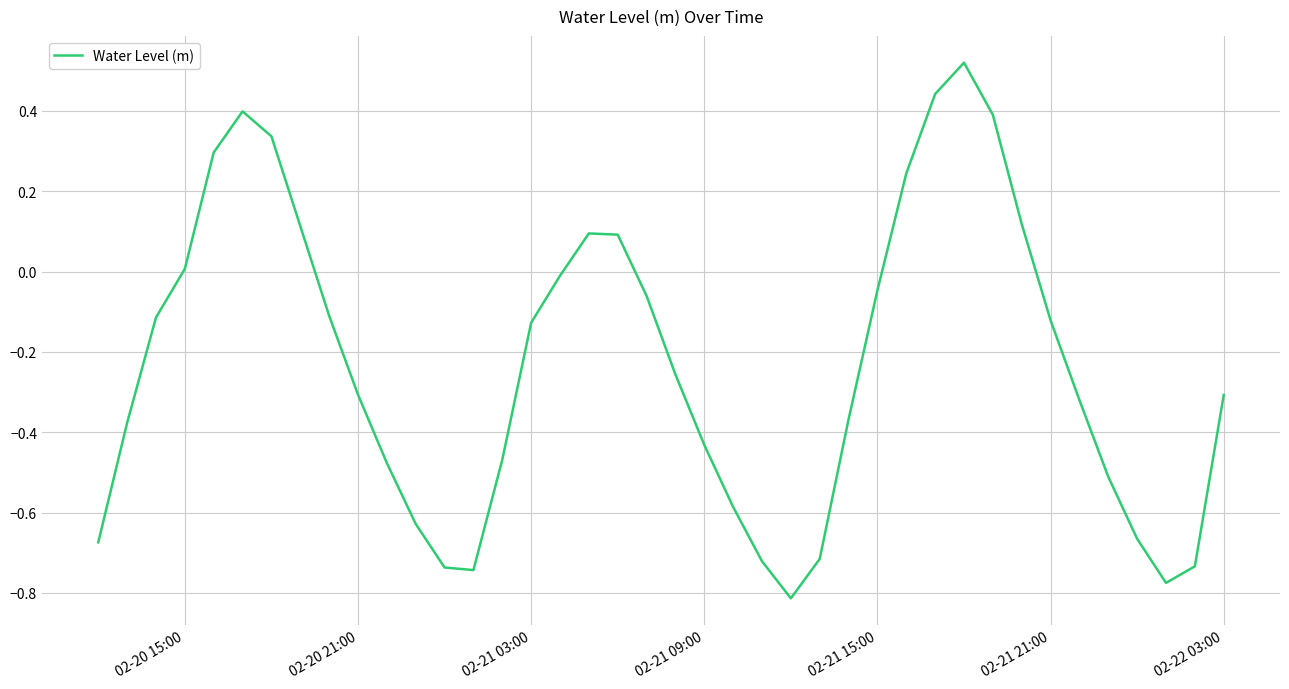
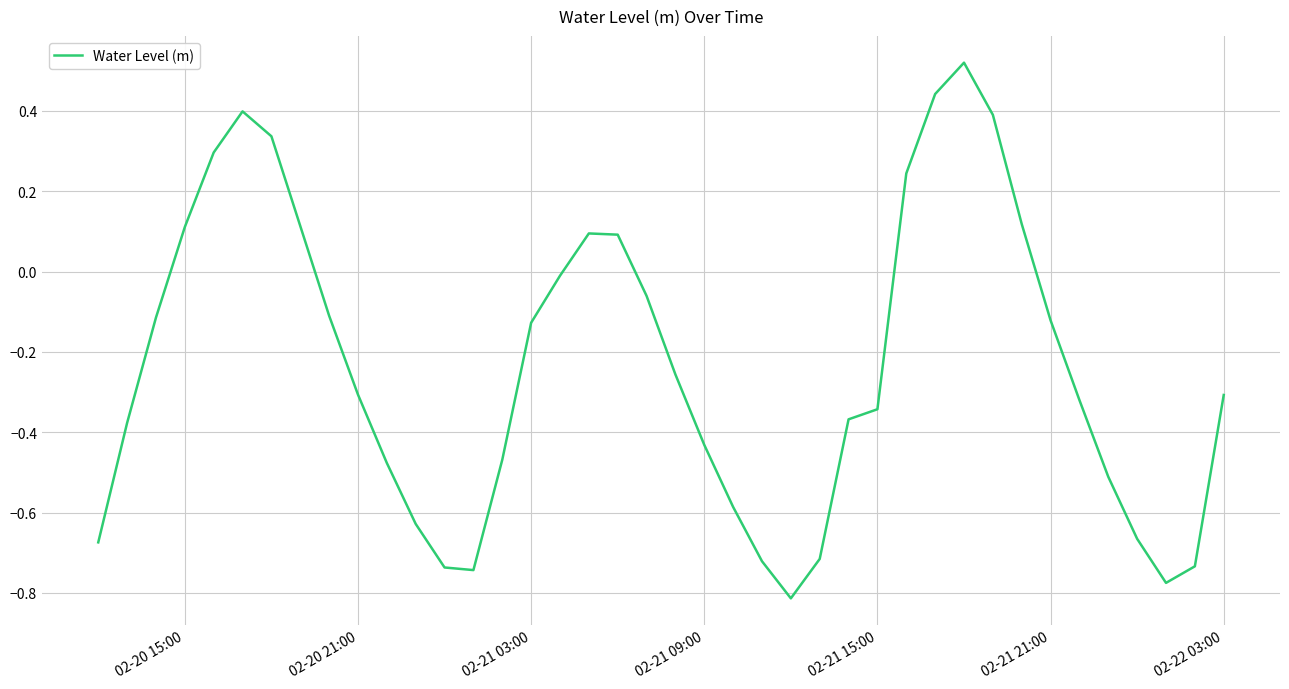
  {
-   "02-20 15:00": 0.01,
+   "02-20 15:00": 0.11,
    "02-20 21:00": -0.31,
    "02-21 03:00": -0.13,
    "02-21 09:00": -0.43,
-   "02-21 15:00": -0.05,
+   "02-21 15:00": -0.34,
    "02-21 21:00": -0.12,
    "02-22 03:00": -0.31
  }
